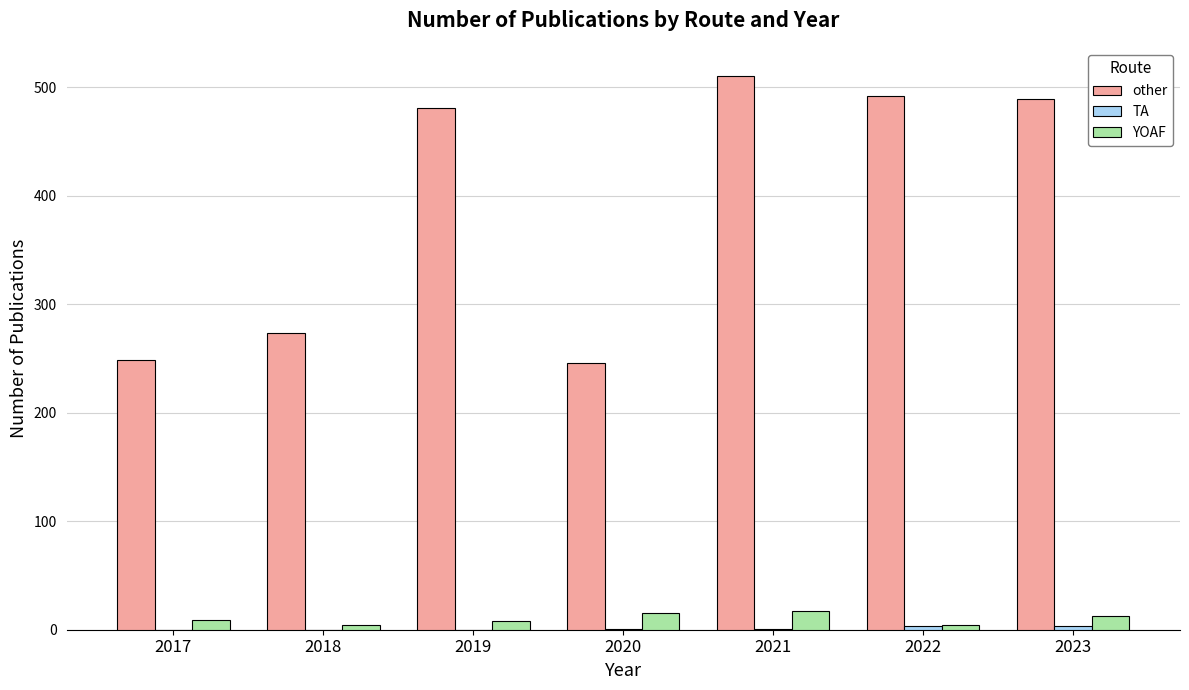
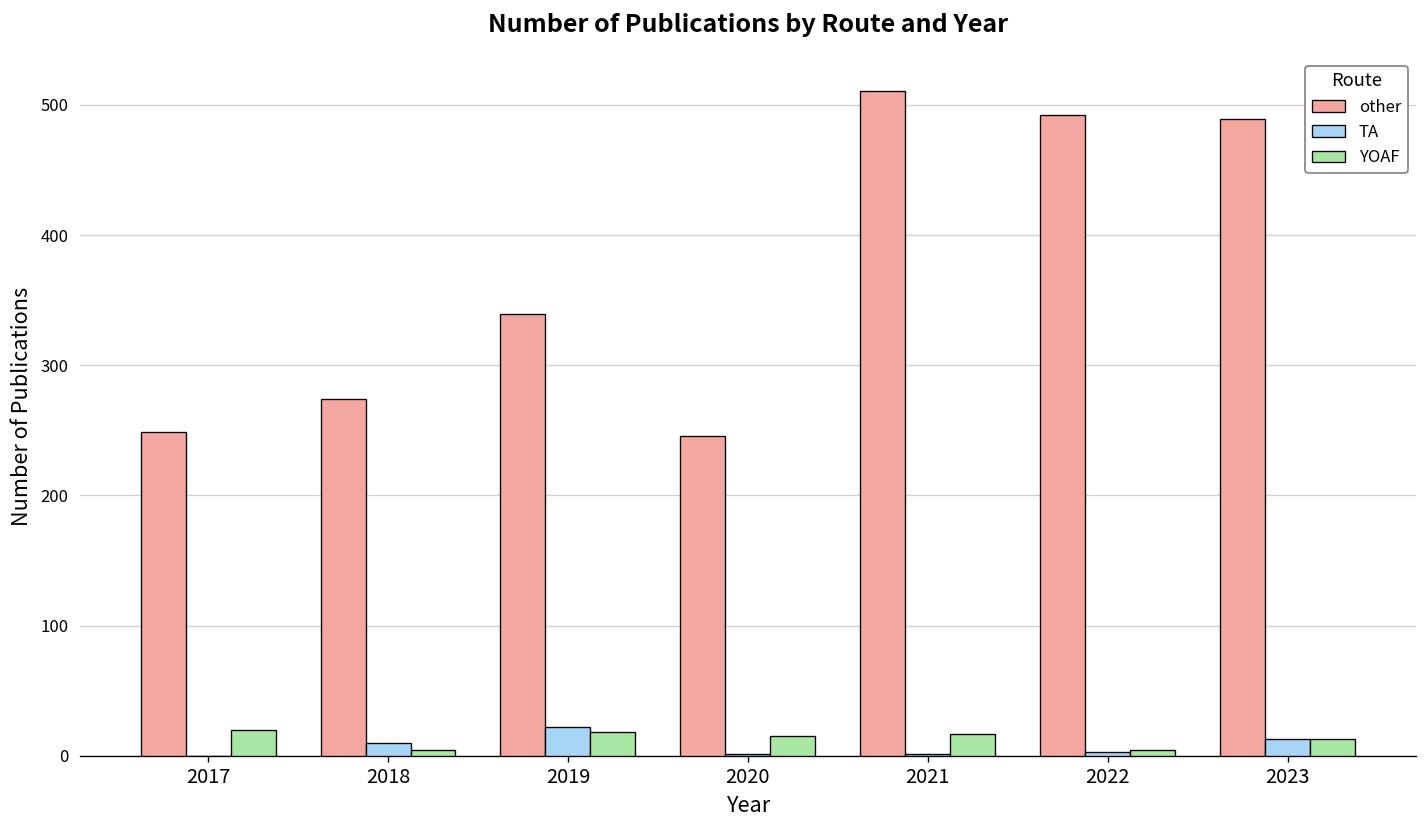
  {
    "other": {
      "2017": 249,
      "2018": 274,
-     "2019": 481,
+     "2019": 339,
      "2020": 246,
      "2021": 511,
      "2022": 492,
      "2023": 489
    },
    "TA": {
      "2017": 0,
-     "2018": 0,
-     "2019": 0,
+     "2018": 10,
+     "2019": 22,
      "2022": 3,
-     "2023": 3
+     "2023": 13
    },
    "YOAF": {
-     "2017": 9,
+     "2017": 20,
      "2018": 4,
-     "2019": 8,
+     "2019": 18,
      "2020": 15,
      "2021": 17,
      "2022": 4,
      "2023": 13
    }
  }
